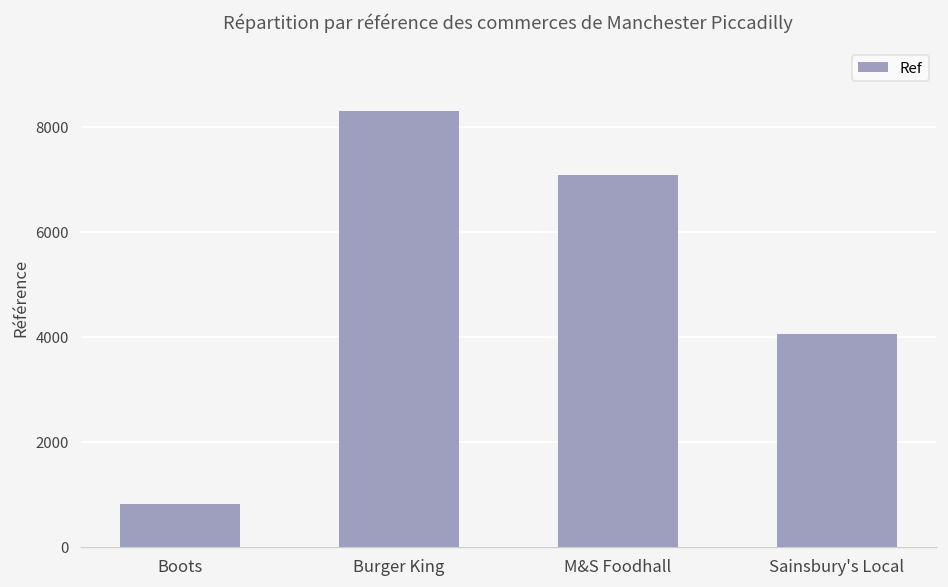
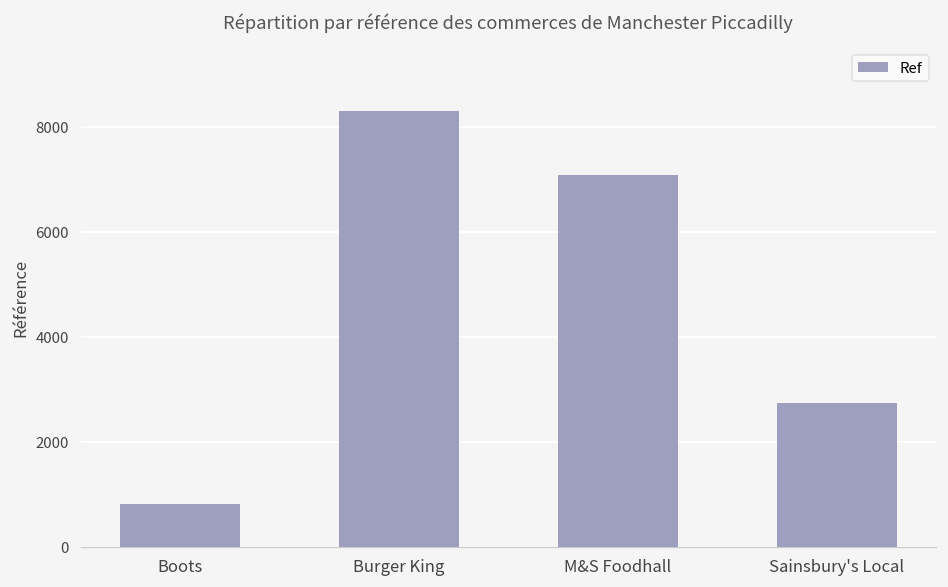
  {
    "Boots": 800,
    "Burger King": 8300,
    "M&S Foodhall": 7100,
-   "Sainsbury's Local": 4100
+   "Sainsbury's Local": 2700
  }
